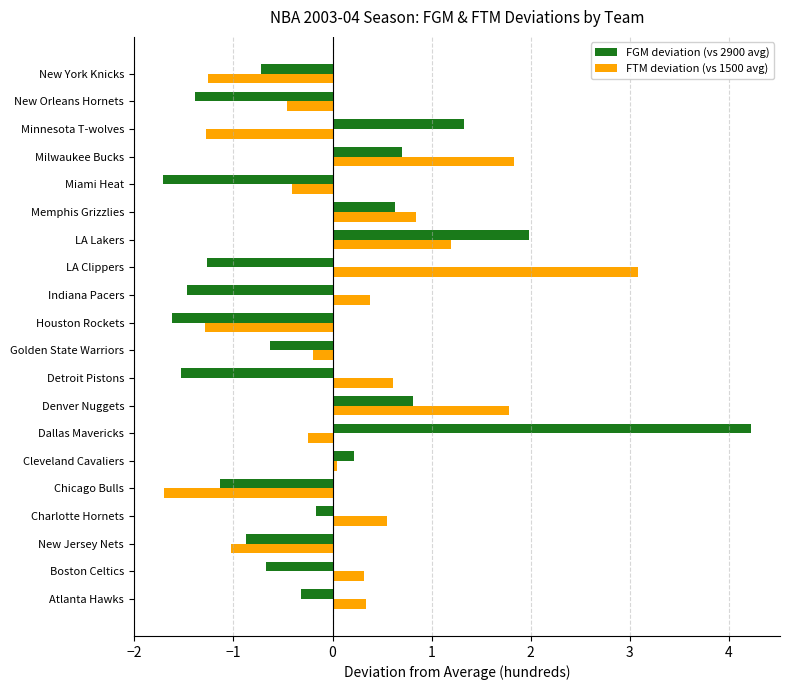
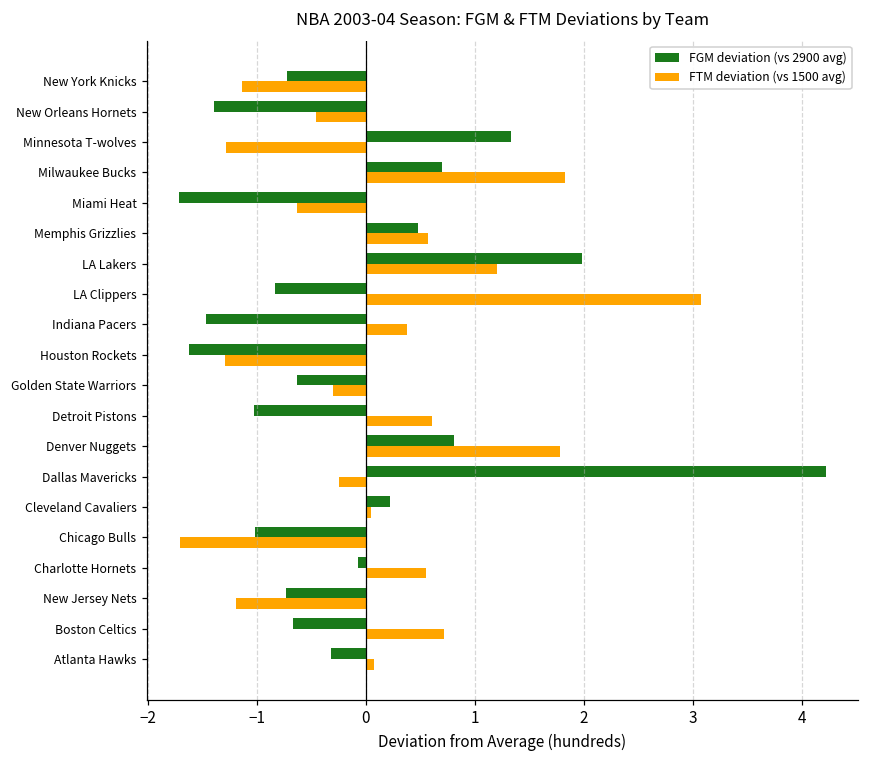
  {
    "FGM deviation (vs 2900 avg)": {
      "New York Knicks": -0.7,
      "New Orleans Hornets": -1.4,
      "Minnesota T-wolves": 1.3,
      "Milwaukee Bucks": 0.7,
      "Miami Heat": -1.7,
-     "Memphis Grizzlies": 0.6,
+     "Memphis Grizzlies": 0.5,
      "LA Lakers": 2.0,
-     "LA Clippers": -1.3,
+     "LA Clippers": -0.8,
      "Indiana Pacers": -1.5,
      "Houston Rockets": -1.6,
      "Golden State Warriors": -0.6,
-     "Detroit Pistons": -1.5,
+     "Detroit Pistons": -1.0,
      "Denver Nuggets": 0.8,
      "Dallas Mavericks": 4.2,
      "Cleveland Cavaliers": 0.2,
-     "Chicago Bulls": -1.1,
-     "Charlotte Hornets": -0.2,
-     "New Jersey Nets": -0.9,
+     "Chicago Bulls": -1.0,
+     "Charlotte Hornets": -0.1,
+     "New Jersey Nets": -0.7,
      "Boston Celtics": -0.7,
      "Atlanta Hawks": -0.3
    },
    "FTM deviation (vs 1500 avg)": {
-     "New York Knicks": -1.3,
+     "New York Knicks": -1.1,
      "New Orleans Hornets": -0.5,
      "Minnesota T-wolves": -1.3,
      "Milwaukee Bucks": 1.8,
-     "Miami Heat": -0.4,
-     "Memphis Grizzlies": 0.8,
+     "Miami Heat": -0.6,
+     "Memphis Grizzlies": 0.6,
      "LA Lakers": 1.2,
      "LA Clippers": 3.1,
      "Indiana Pacers": 0.4,
      "Houston Rockets": -1.3,
-     "Golden State Warriors": -0.2,
+     "Golden State Warriors": -0.3,
      "Detroit Pistons": 0.6,
      "Denver Nuggets": 1.8,
      "Dallas Mavericks": -0.3,
      "Cleveland Cavaliers": 0.1,
      "Chicago Bulls": -1.7,
      "Charlotte Hornets": 0.6,
-     "New Jersey Nets": -1.0,
-     "Boston Celtics": 0.3,
-     "Atlanta Hawks": 0.3
+     "New Jersey Nets": -1.2,
+     "Boston Celtics": 0.7,
+     "Atlanta Hawks": 0.1
    }
  }
